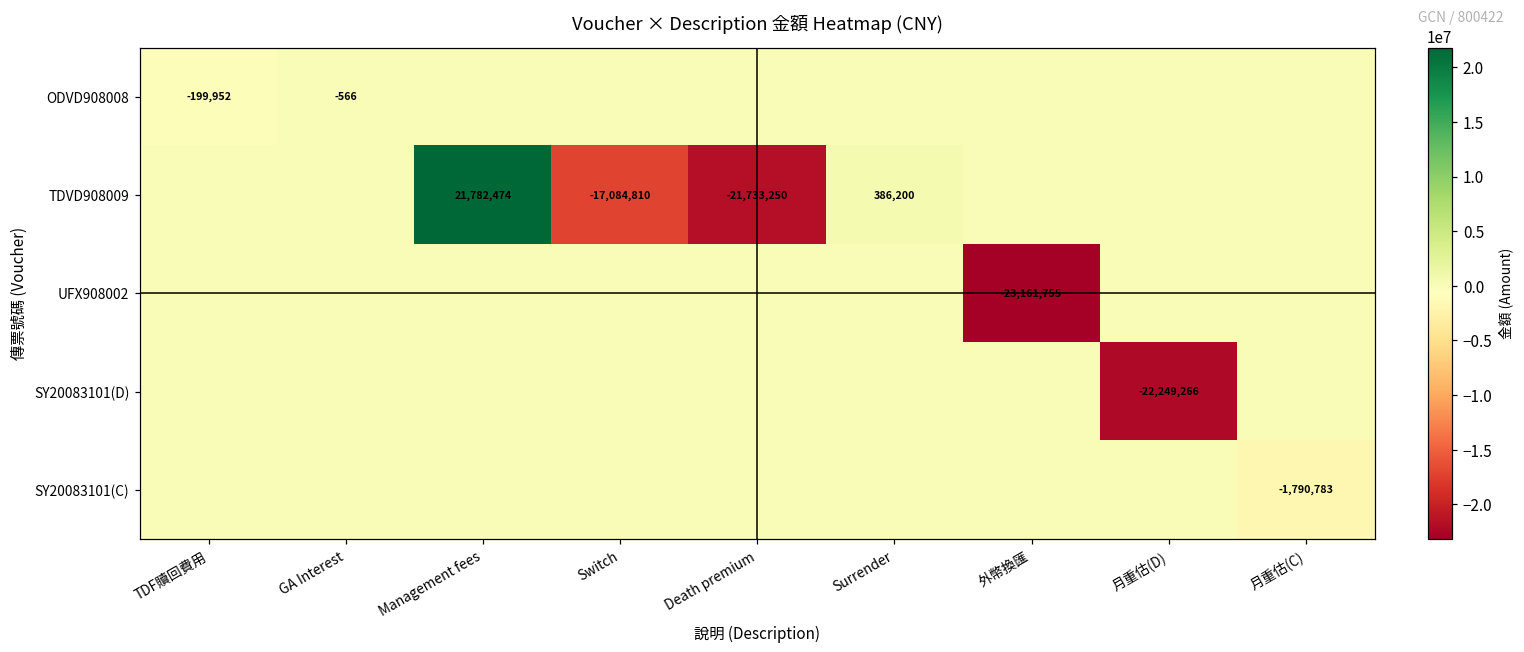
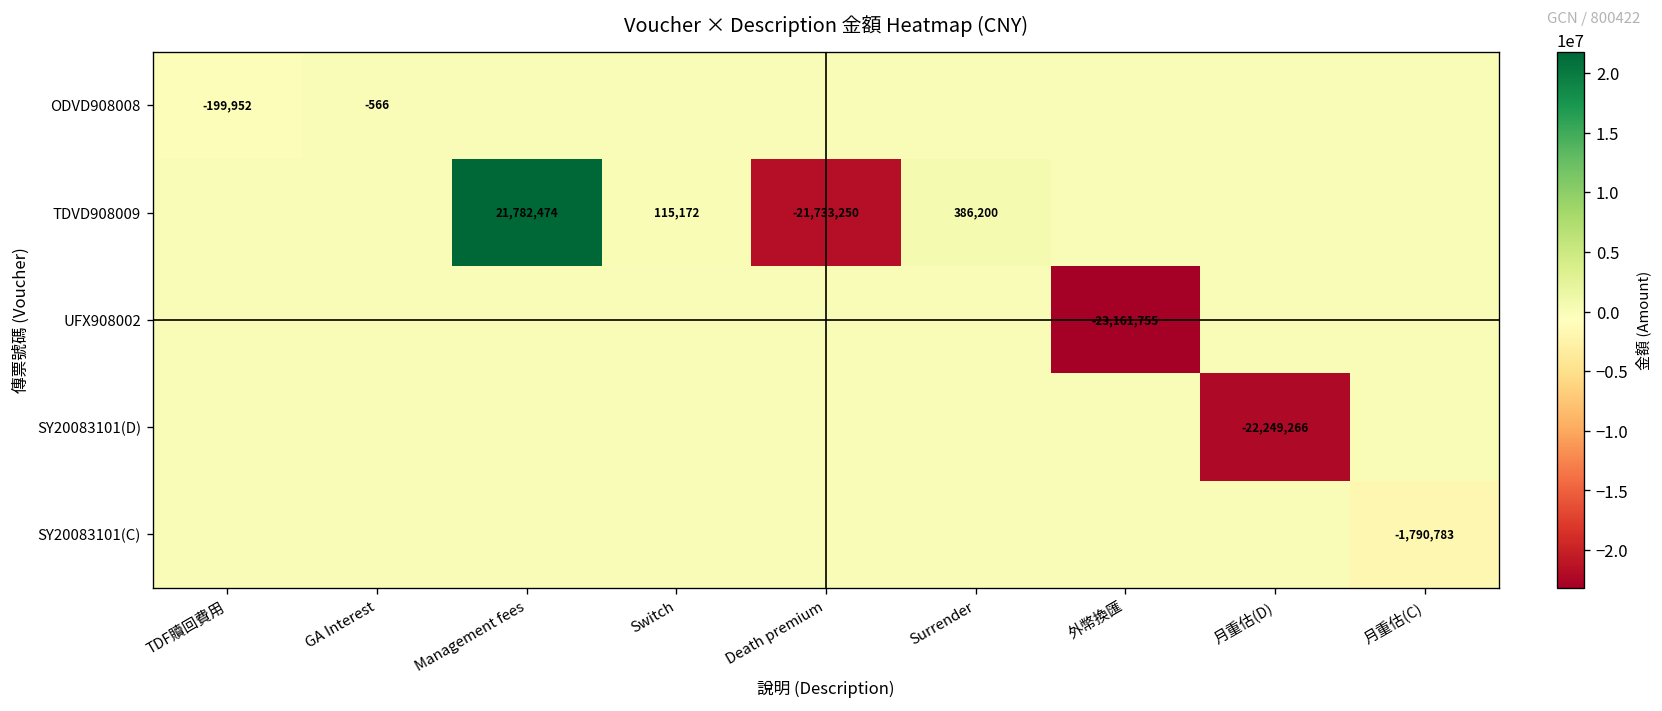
  {
    "ODVD908008": {
      "TDF贖回費用": "-199,952",
      "GA Interest": "-566"
    },
    "TDVD908009": {
      "Management fees": "21,782,474",
-     "Switch": "-17,084,810",
+     "Switch": "115,172",
      "Death premium": "-21,733,250",
      "Surrender": "386,200"
    },
    "UFX908002": {
      "外幣換匯": "-23,161,755"
    },
    "SY20083101(D)": {
      "月重估(D)": "-22,249,266"
    },
    "SY20083101(C)": {
      "月重估(C)": "-1,790,783"
    }
  }
